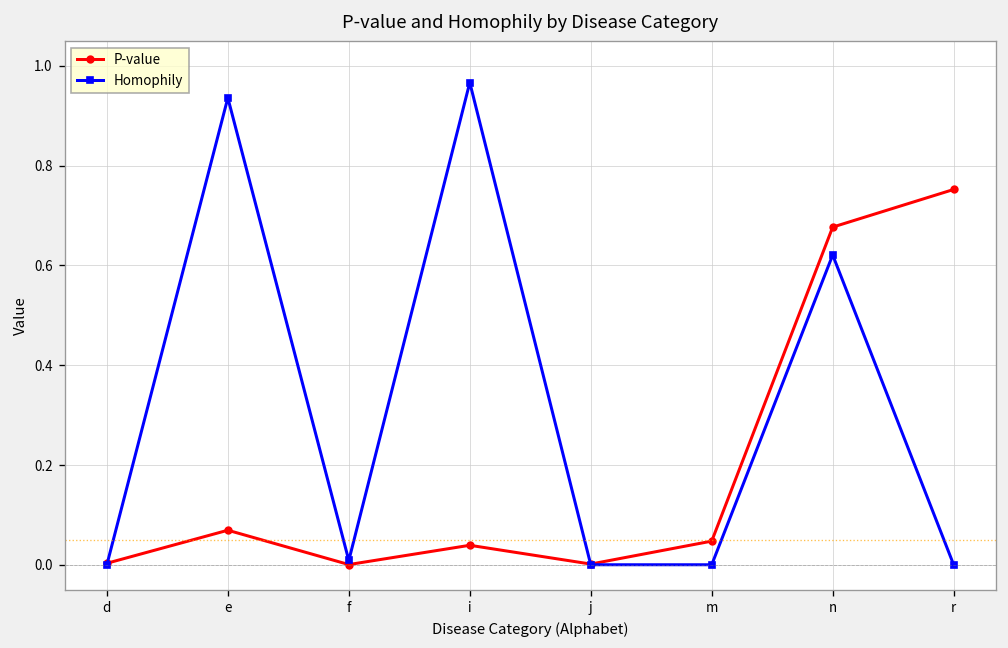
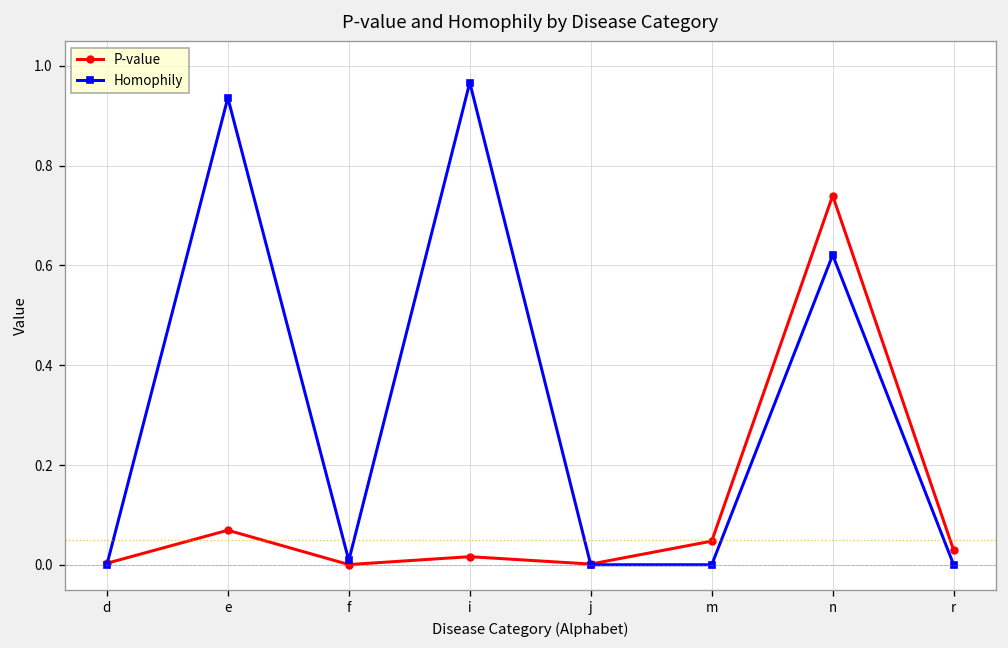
  {
    "P-value": {
      "e": 0.07,
      "f": 0.00,
-     "i": 0.04,
+     "i": 0.02,
      "m": 0.05,
-     "n": 0.68,
-     "r": 0.75
+     "n": 0.74,
+     "r": 0.03
    },
    "Homophily": {
      "e": 0.94,
      "f": 0.01,
      "i": 0.97,
      "m": 0.00,
      "n": 0.62,
      "r": 0.00
    }
  }
